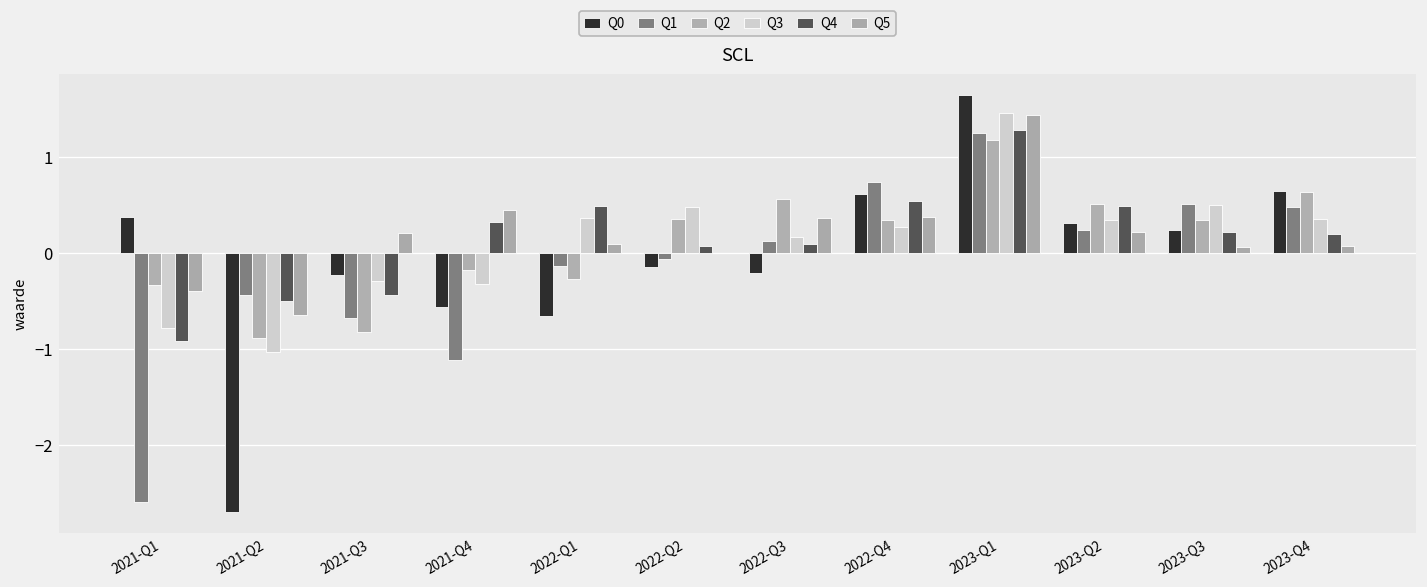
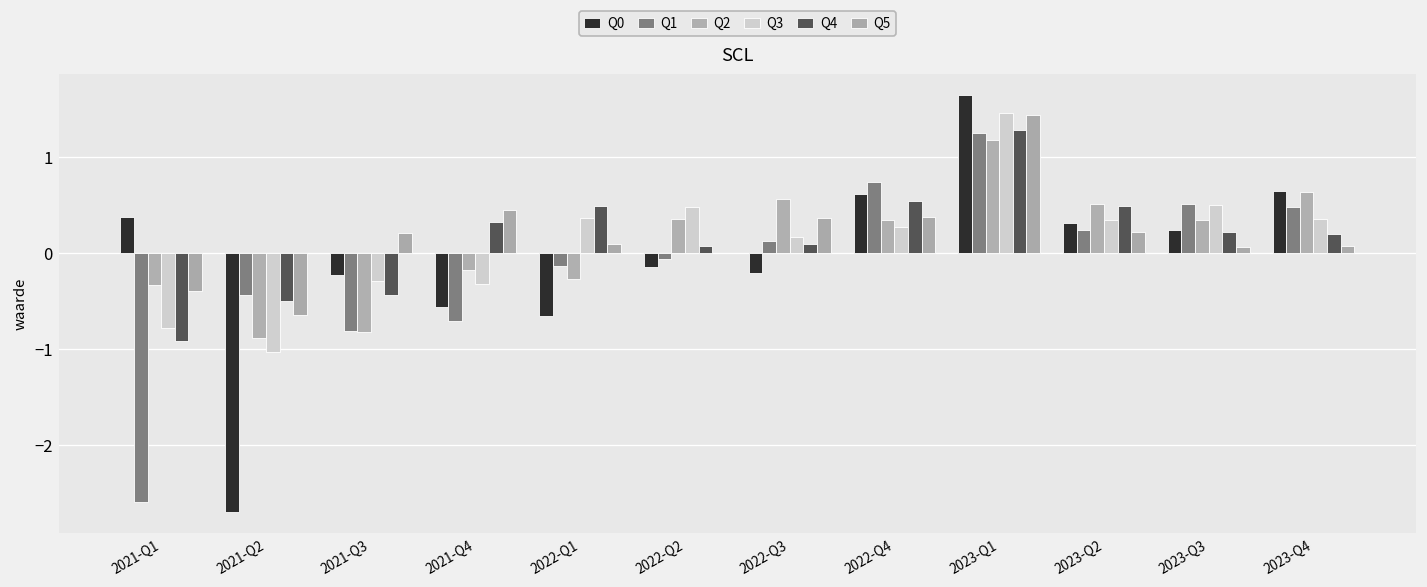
  {
    "Q0": {
      "2021-Q1": 0.4,
      "2021-Q2": -2.7,
      "2021-Q3": -0.2,
      "2021-Q4": -0.6,
      "2022-Q1": -0.7,
      "2022-Q2": -0.2,
      "2022-Q3": -0.2,
      "2022-Q4": 0.6,
      "2023-Q1": 1.7,
      "2023-Q2": 0.3,
      "2023-Q3": 0.2,
      "2023-Q4": 0.7
    },
    "Q1": {
      "2021-Q1": -2.6,
      "2021-Q2": -0.4,
-     "2021-Q3": -0.7,
-     "2021-Q4": -1.1,
+     "2021-Q3": -0.8,
+     "2021-Q4": -0.7,
      "2022-Q1": -0.1,
      "2022-Q2": -0.1,
      "2022-Q3": 0.1,
      "2022-Q4": 0.7,
      "2023-Q1": 1.3,
      "2023-Q2": 0.2,
      "2023-Q3": 0.5,
      "2023-Q4": 0.5
    },
    "Q4": {
      "2021-Q1": -0.9,
      "2021-Q2": -0.5,
      "2021-Q3": -0.4,
      "2021-Q4": 0.3,
      "2022-Q1": 0.5,
      "2022-Q2": 0.1,
      "2022-Q3": 0.1,
      "2022-Q4": 0.5,
      "2023-Q1": 1.3,
      "2023-Q2": 0.5,
      "2023-Q3": 0.2,
      "2023-Q4": 0.2
    }
  }
